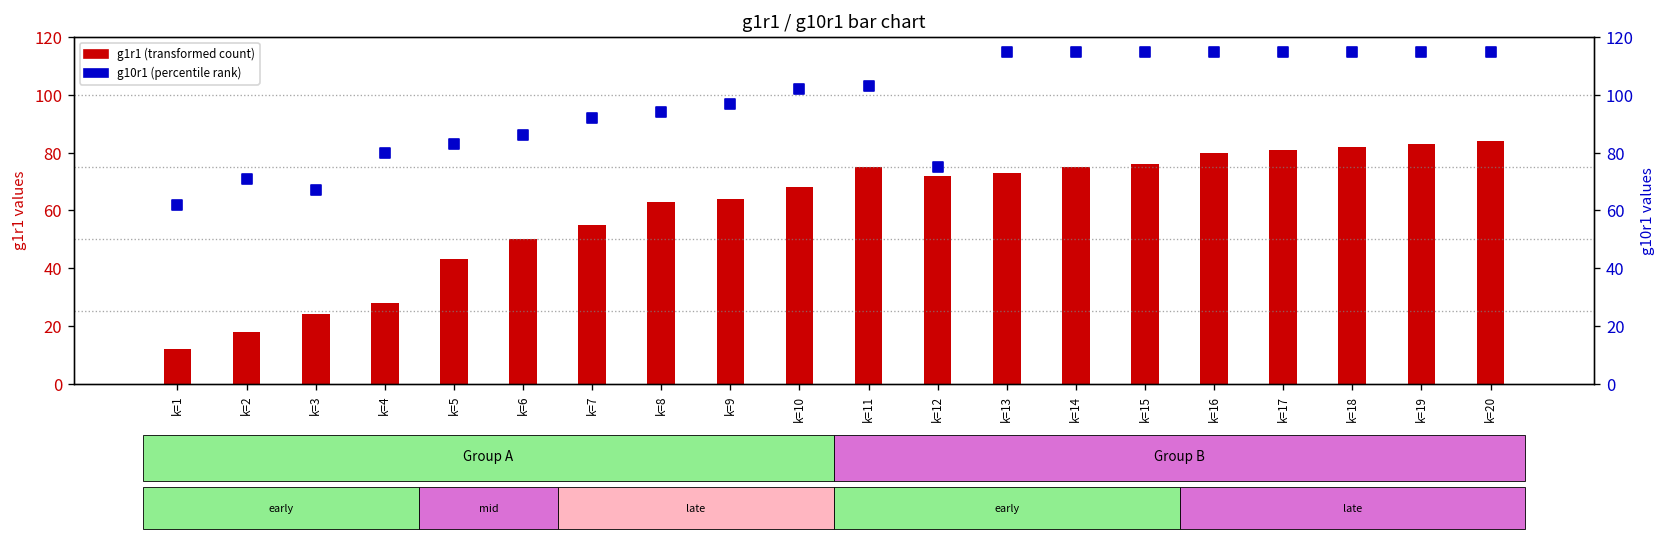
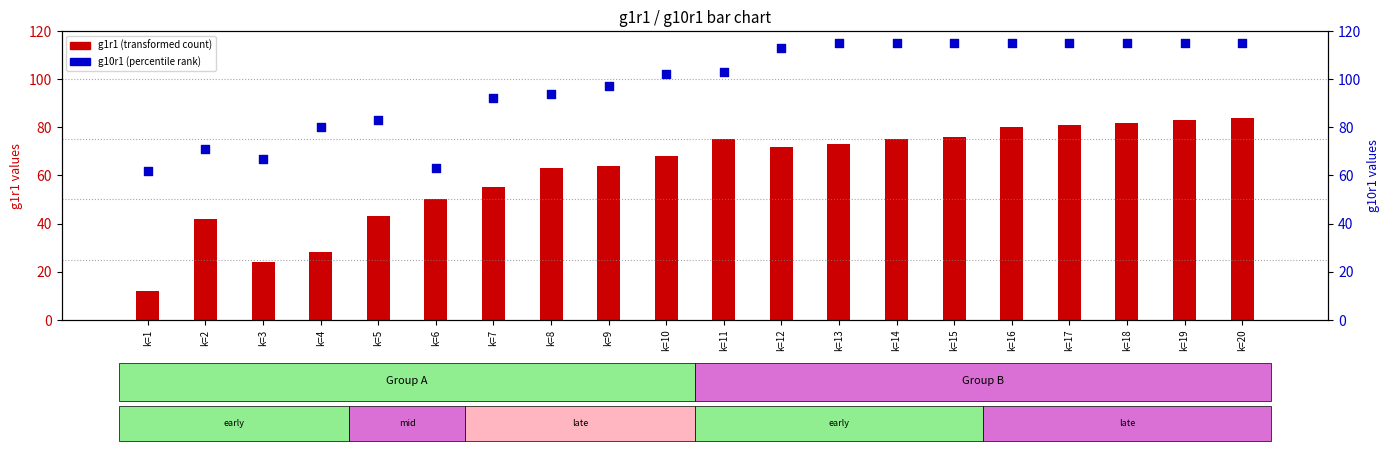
  {
    "g1r1 (transformed count)": {
      "k=1": 12,
-     "k=2": 18,
+     "k=2": 42,
      "k=3": 24,
      "k=4": 28,
      "k=5": 43,
      "k=6": 50,
      "k=7": 55,
      "k=8": 63,
      "k=9": 64,
      "k=10": 68,
      "k=11": 75,
      "k=12": 72,
      "k=13": 73,
      "k=14": 75,
      "k=15": 76,
      "k=16": 80,
      "k=17": 81,
      "k=18": 82,
      "k=19": 83,
      "k=20": 84
    },
    "g10r1 (percentile rank)": {
-     "k=6": 86,
-     "k=12": 75
+     "k=6": 63,
+     "k=12": 113
    }
  }
